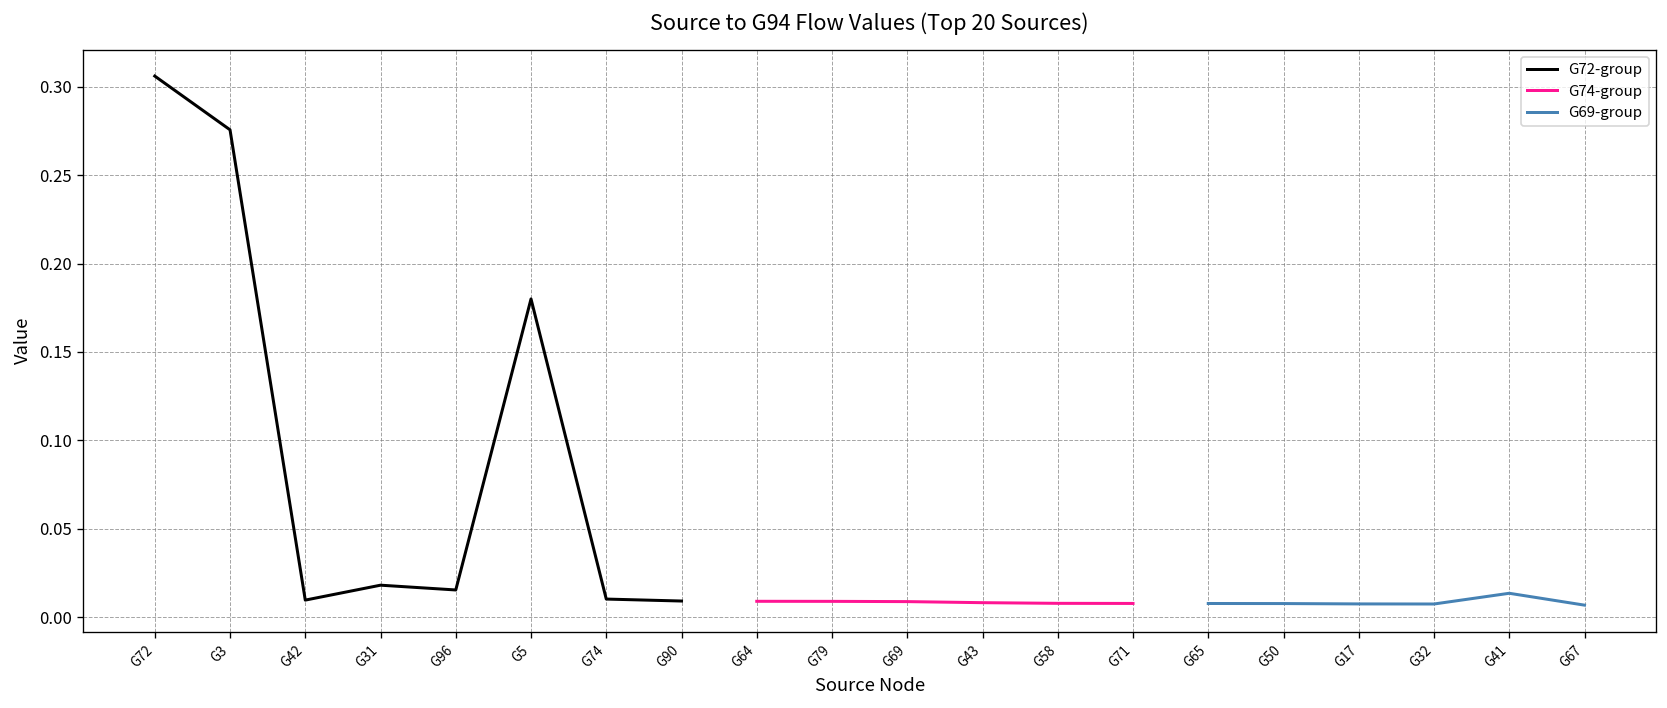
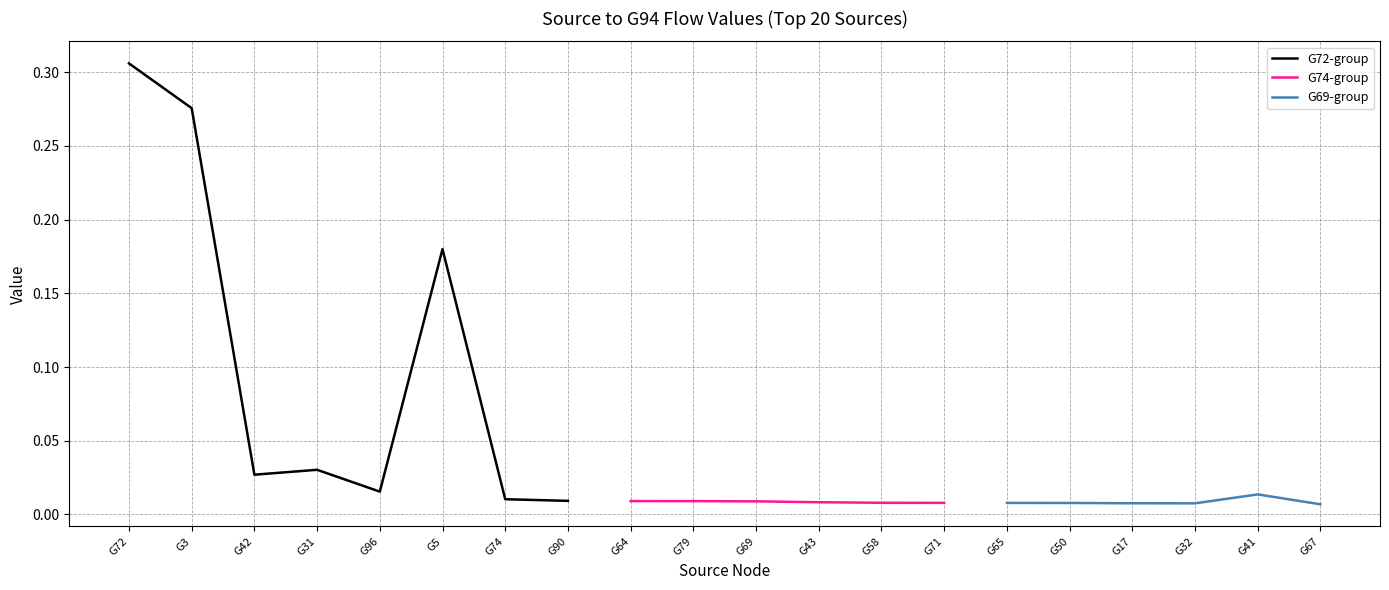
  {
    "G72-group": {
      "G72": 0.306,
      "G3": 0.276,
-     "G42": 0.010,
-     "G31": 0.018,
+     "G42": 0.027,
+     "G31": 0.030,
      "G96": 0.015,
      "G5": 0.180,
      "G74": 0.010,
      "G90": 0.009
    },
    "G74-group": {
      "G64": 0.009,
      "G79": 0.009,
      "G69": 0.009,
      "G43": 0.008,
      "G58": 0.008,
      "G71": 0.008
    },
    "G69-group": {
      "G65": 0.008,
      "G50": 0.008,
      "G17": 0.008,
      "G32": 0.008,
      "G41": 0.014,
      "G67": 0.007
    }
  }
